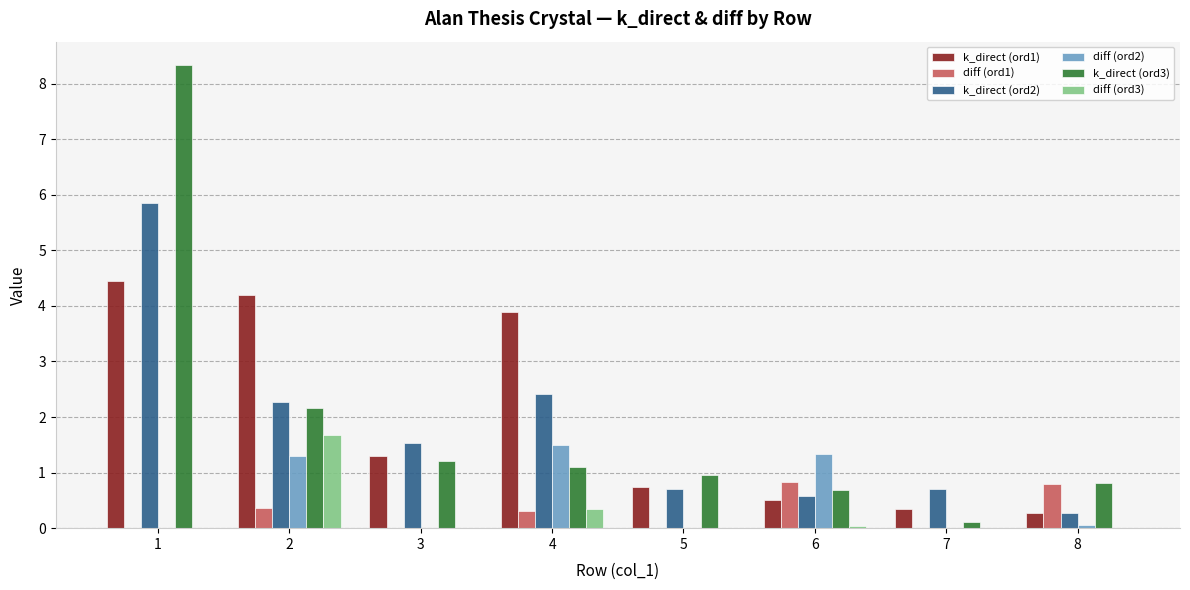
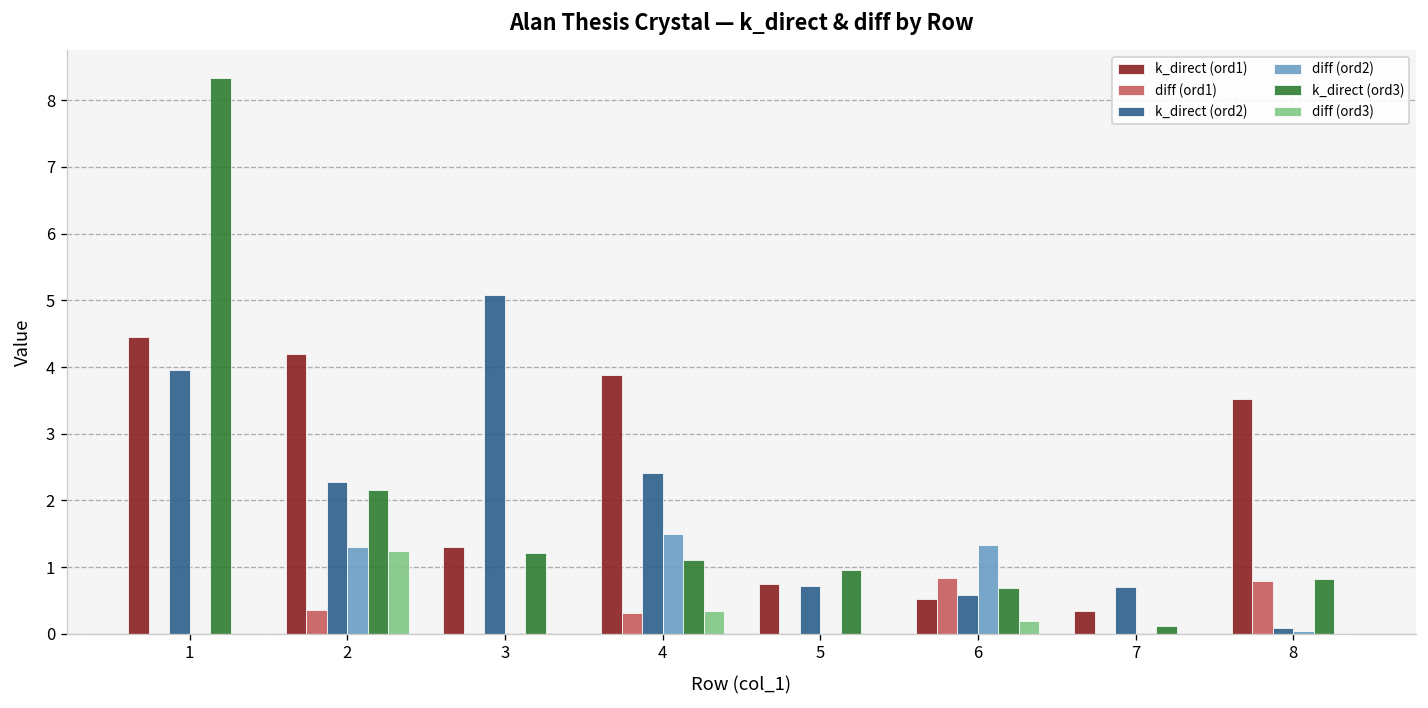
  {
    "k_direct (ord1)": {
      "1": 4.4,
      "2": 4.2,
      "3": 1.3,
      "4": 3.9,
      "5": 0.7,
      "6": 0.5,
      "7": 0.3,
-     "8": 0.3
+     "8": 3.5
    },
    "diff (ord1)": {
      "1": 0.0,
      "2": 0.4,
      "3": 0.0,
      "4": 0.3,
      "5": 0.0,
      "6": 0.8,
      "7": 0.0,
      "8": 0.8
    },
    "k_direct (ord2)": {
-     "1": 5.9,
+     "1": 4.0,
      "2": 2.3,
-     "3": 1.5,
+     "3": 5.1,
      "4": 2.4,
      "5": 0.7,
      "6": 0.6,
      "7": 0.7,
-     "8": 0.3
+     "8": 0.1
    },
    "diff (ord2)": {
      "1": 0.0,
      "2": 1.3,
      "3": 0.0,
      "4": 1.5,
      "5": 0.0,
      "6": 1.3,
      "7": 0.0,
      "8": 0.0
    },
    "k_direct (ord3)": {
      "1": 8.3,
      "2": 2.2,
      "3": 1.2,
      "4": 1.1,
      "5": 1.0,
      "6": 0.7,
      "7": 0.1,
      "8": 0.8
    },
    "diff (ord3)": {
      "1": 0.0,
-     "2": 1.7,
+     "2": 1.2,
      "3": 0.0,
      "4": 0.3,
      "5": 0.0,
-     "6": 0.0,
+     "6": 0.2,
      "7": 0.0
    }
  }
